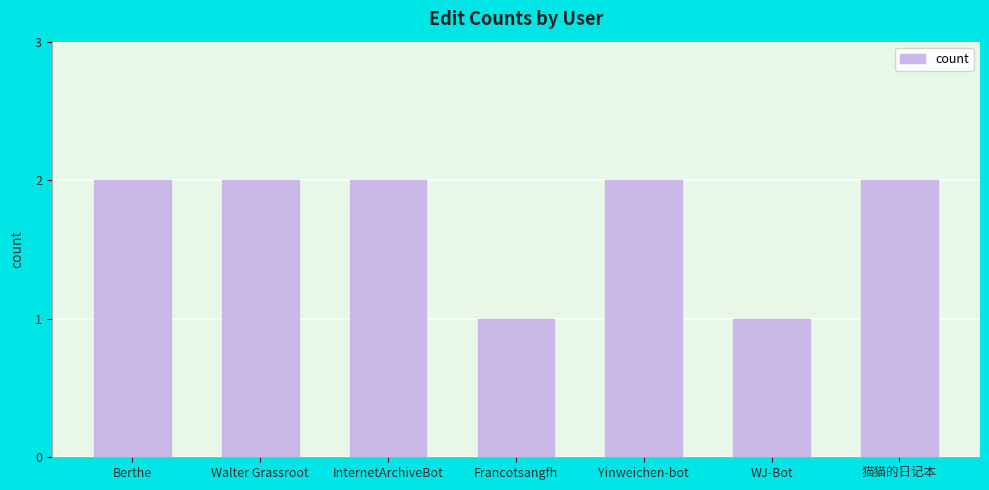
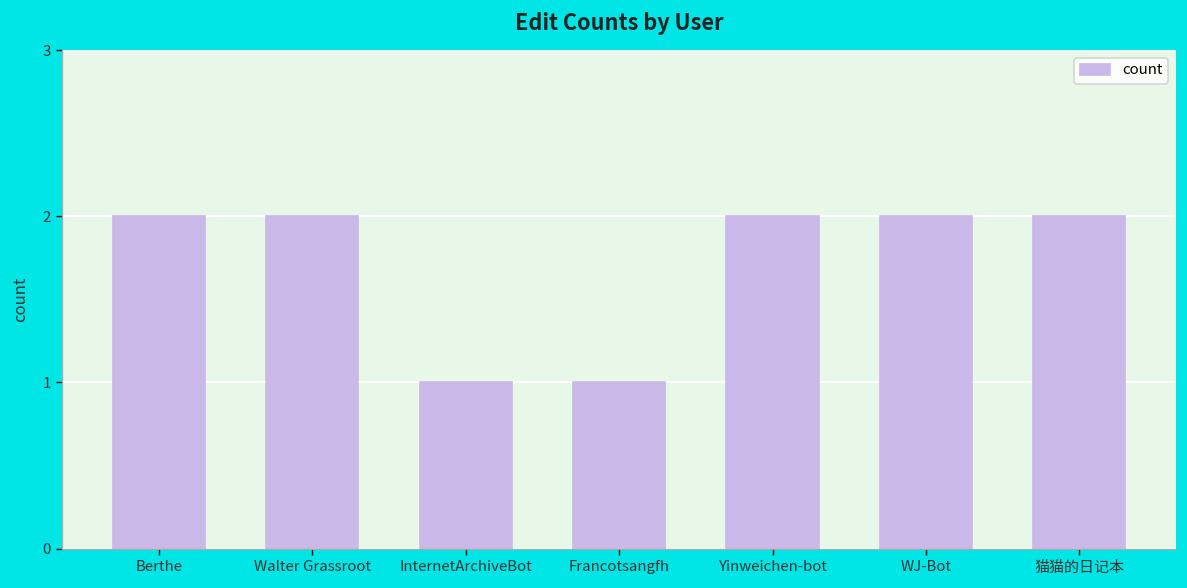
  {
    "Berthe": 2,
    "Walter Grassroot": 2,
-   "InternetArchiveBot": 2,
+   "InternetArchiveBot": 1,
    "Francotsangfh": 1,
    "Yinweichen-bot": 2,
-   "WJ-Bot": 1,
+   "WJ-Bot": 2,
    "猫猫的日记本": 2
  }
